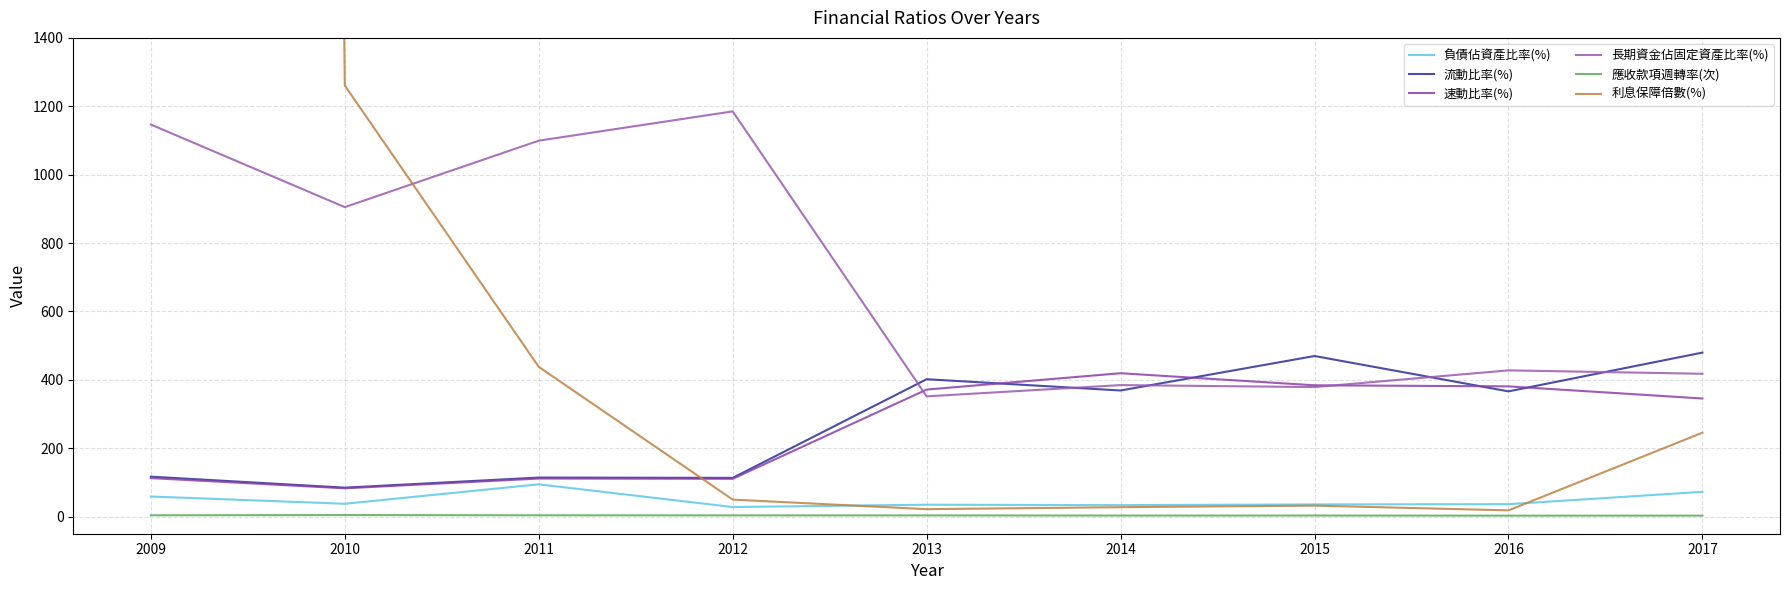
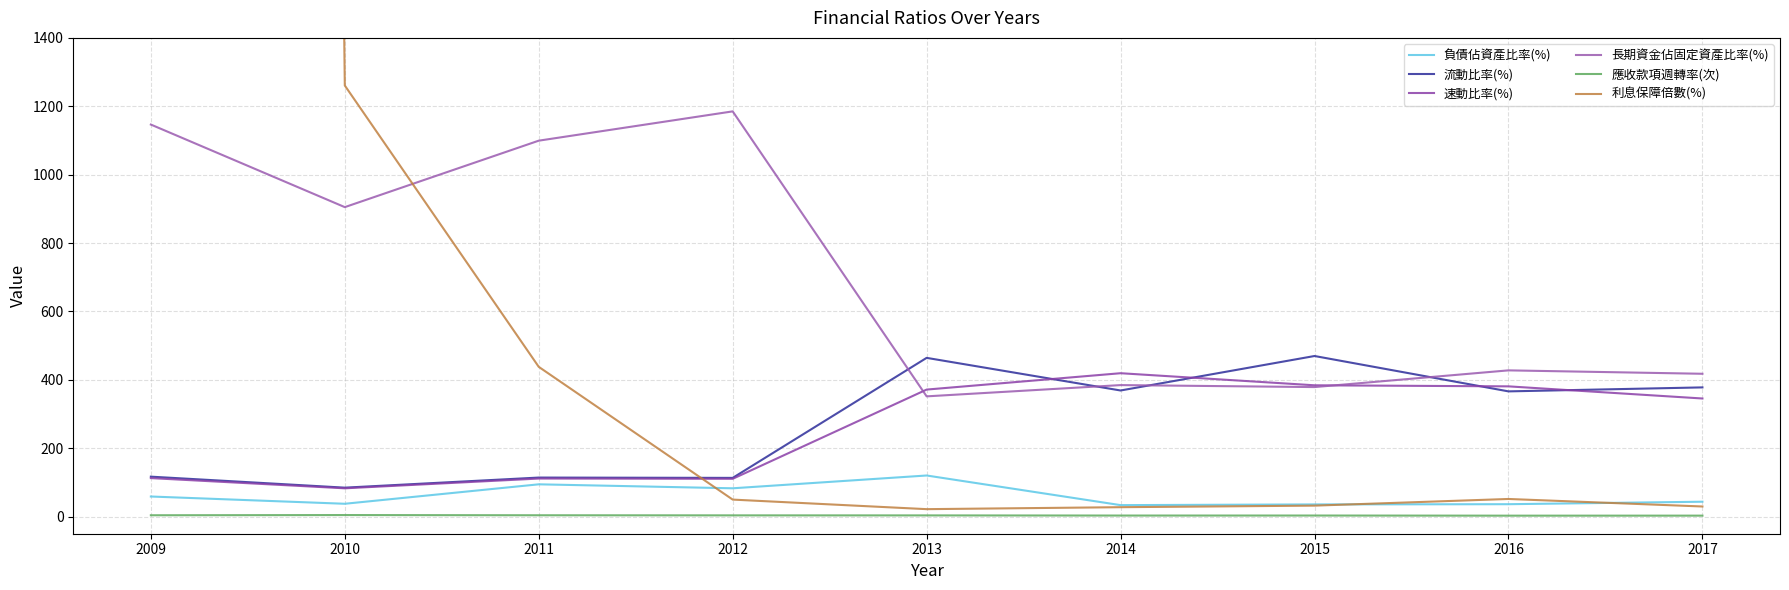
  {
    "負債佔資產比率(%)": {
      "2009": 60,
      "2010": 40,
      "2011": 90,
-     "2012": 30,
-     "2013": 30,
+     "2012": 80,
+     "2013": 120,
      "2016": 40,
-     "2017": 70
+     "2017": 40
    },
    "流動比率(%)": {
-     "2013": 400,
+     "2013": 460,
      "2014": 370,
      "2015": 470,
      "2016": 370,
-     "2017": 480
+     "2017": 380
    },
    "應收款項週轉率(次)": {
      "2009": 0,
      "2010": 0,
      "2011": 0,
      "2012": 0,
      "2013": 0,
      "2014": 0,
      "2015": 0,
      "2016": 0,
      "2017": 0
    },
    "利息保障倍數(%)": {
      "2010": 1260,
      "2011": 440,
      "2012": 50,
      "2013": 20,
-     "2016": 20,
-     "2017": 250
+     "2016": 50,
+     "2017": 30
    }
  }
